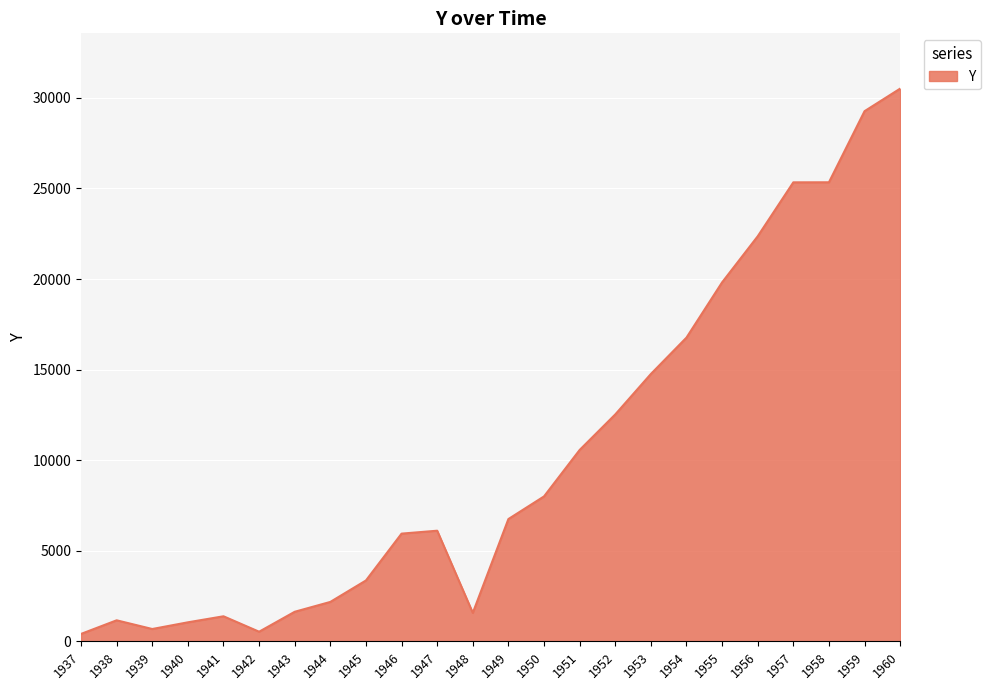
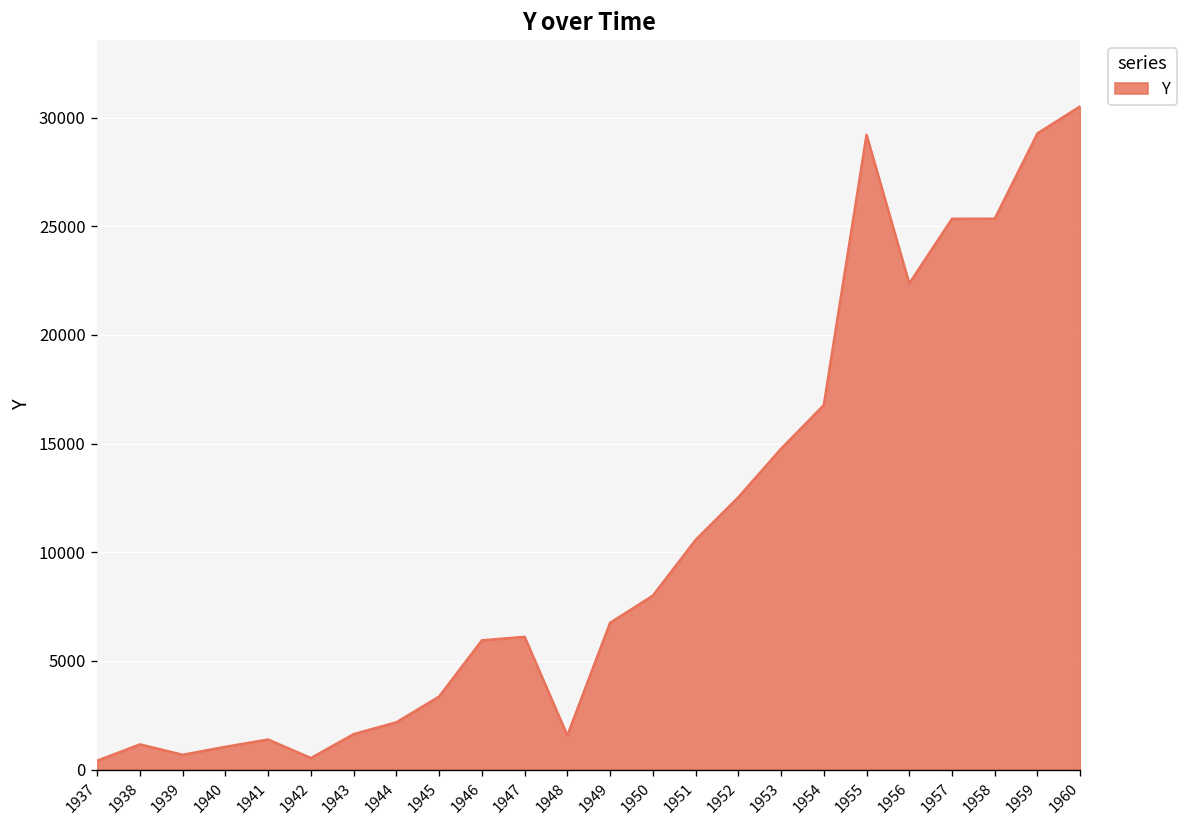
  {
    "1937": 400,
    "1938": 1200,
    "1939": 700,
    "1940": 1100,
    "1941": 1400,
    "1942": 500,
    "1943": 1600,
    "1944": 2200,
    "1945": 3400,
    "1946": 5900,
    "1947": 6100,
    "1948": 1600,
    "1949": 6800,
    "1950": 8000,
    "1951": 10600,
    "1952": 12500,
    "1953": 14800,
    "1954": 16800,
-   "1955": 19800,
+   "1955": 29200,
    "1956": 22400,
    "1957": 25300,
    "1958": 25300,
    "1959": 29300,
    "1960": 30500
  }
